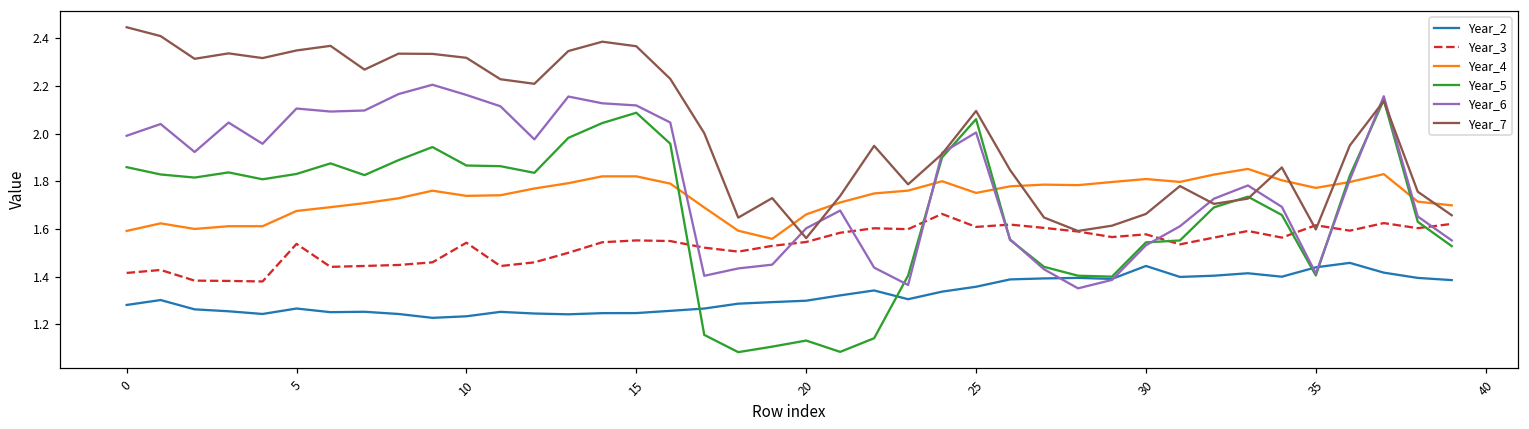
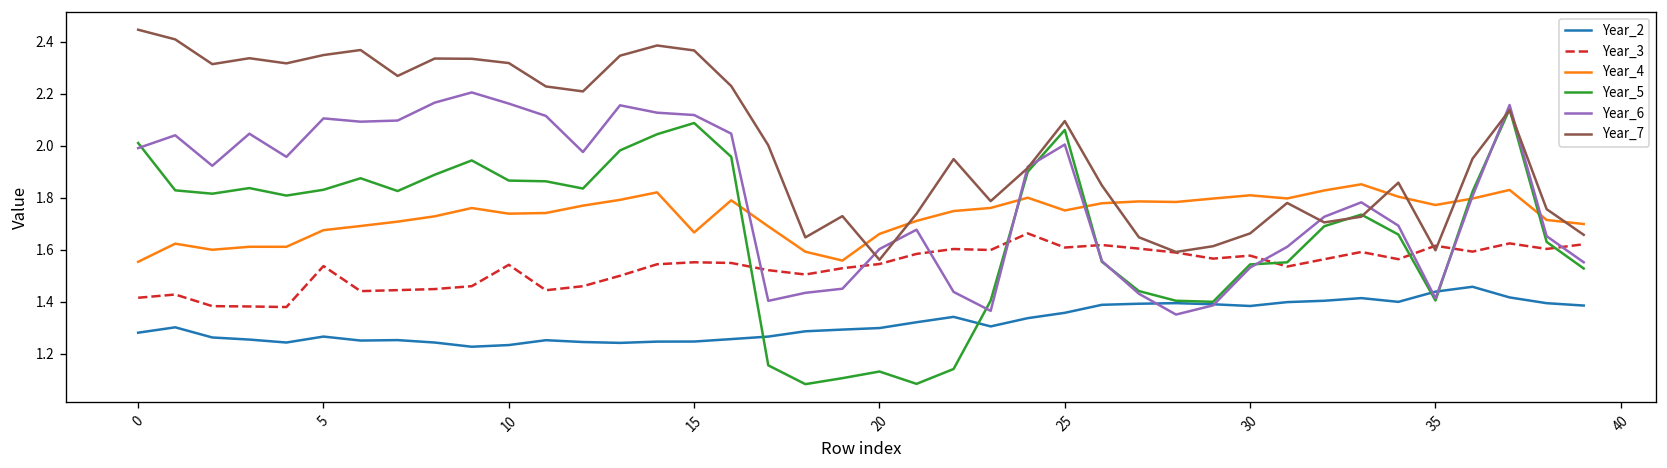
  {
    "Year_2": {
      "0": 1.28,
      "5": 1.27,
      "10": 1.23,
      "15": 1.25,
      "20": 1.30,
      "25": 1.36,
-     "30": 1.45,
+     "30": 1.38,
      "35": 1.44
    },
    "Year_3": {
      "0": 1.42,
      "5": 1.54,
      "10": 1.54,
      "15": 1.55,
      "20": 1.55,
      "25": 1.61,
      "30": 1.58,
      "35": 1.62
    },
    "Year_4": {
-     "0": 1.59,
+     "0": 1.55,
      "5": 1.68,
      "10": 1.74,
-     "15": 1.82,
+     "15": 1.67,
      "20": 1.66,
      "25": 1.75,
      "30": 1.81,
      "35": 1.77
    },
    "Year_5": {
-     "0": 1.86,
+     "0": 2.01,
      "5": 1.83,
      "10": 1.87,
      "15": 2.09,
      "20": 1.13,
      "25": 2.06,
      "30": 1.54
    },
    "Year_6": {
      "0": 1.99,
      "5": 2.11,
      "10": 2.16,
      "15": 2.12,
      "20": 1.60,
      "25": 2.01,
      "30": 1.53
    },
    "Year_7": {
      "0": 2.45,
      "5": 2.35,
      "10": 2.32,
      "15": 2.37,
      "20": 1.56,
      "25": 2.10,
      "30": 1.66,
      "35": 1.60
    }
  }
